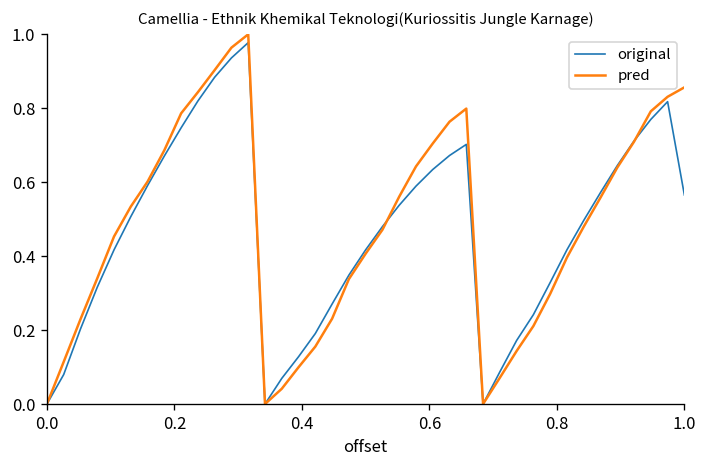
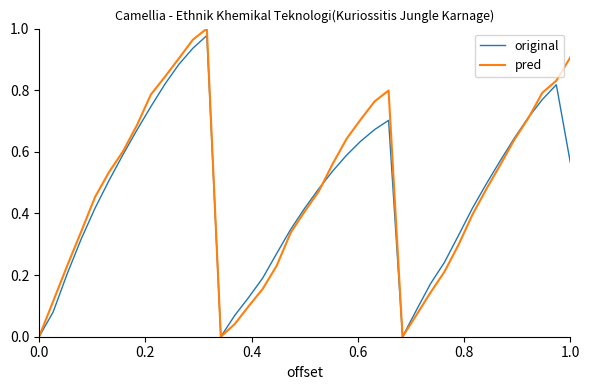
  {
    "original": {
      "1.0": 0.57
    },
    "pred": {
-     "1.0": 0.86
+     "1.0": 0.91
    }
  }
